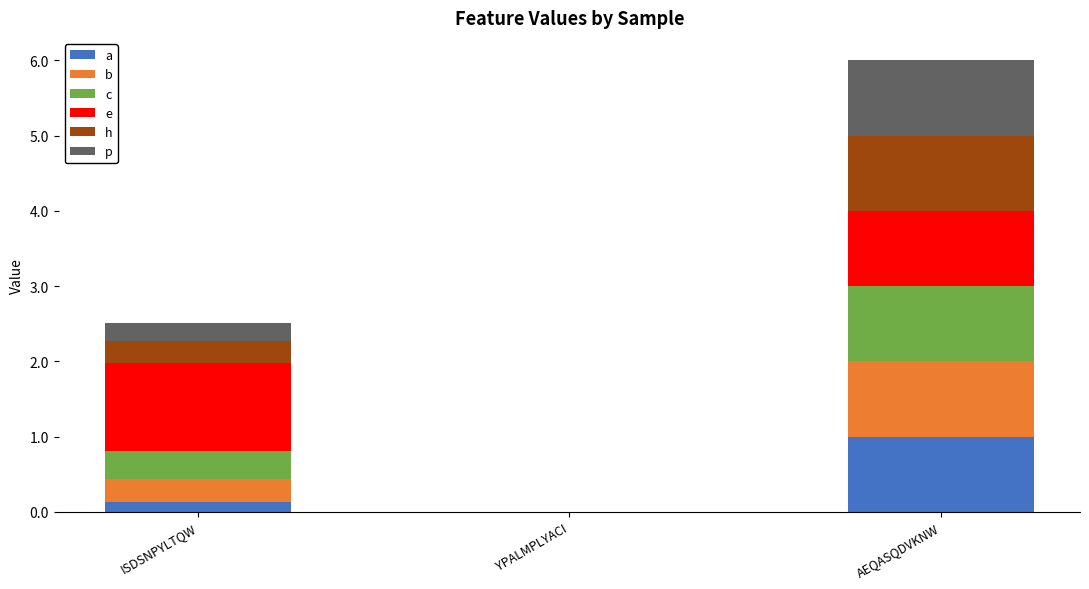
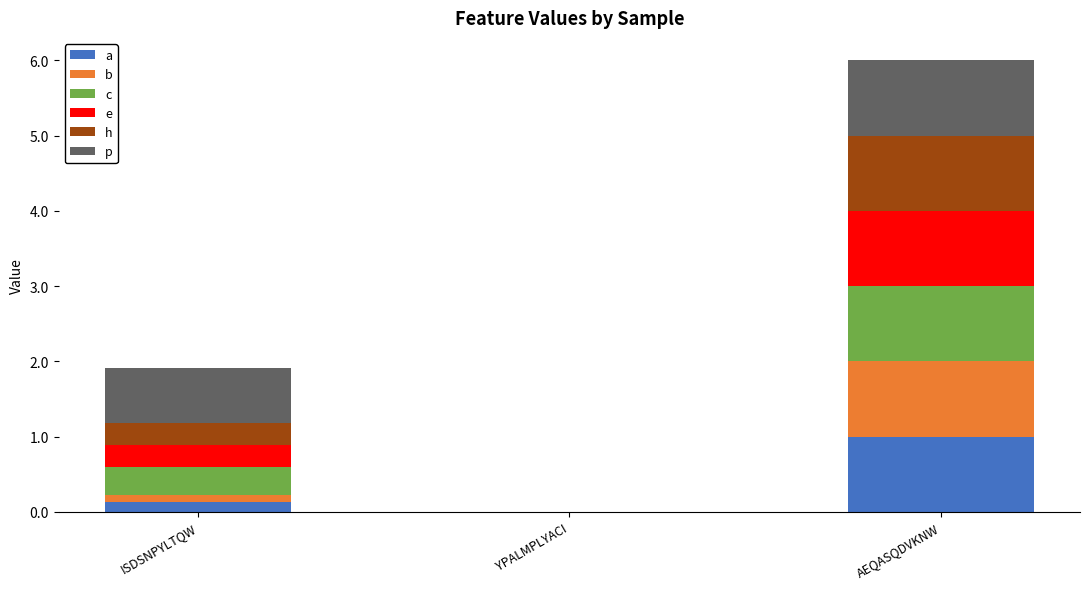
  {
    "a": {
      "ISDSNPYLTQW": 0.1,
      "YPALMPLYACI": 0.0,
      "AEQASQDVKNW": 1.0
    },
    "b": {
-     "ISDSNPYLTQW": 0.3,
+     "ISDSNPYLTQW": 0.1,
      "YPALMPLYACI": 0.0,
      "AEQASQDVKNW": 1.0
    },
    "c": {
      "ISDSNPYLTQW": 0.4,
      "YPALMPLYACI": 0.0,
      "AEQASQDVKNW": 1.0
    },
    "e": {
-     "ISDSNPYLTQW": 1.2,
+     "ISDSNPYLTQW": 0.3,
      "YPALMPLYACI": 0.0,
      "AEQASQDVKNW": 1.0
    },
    "h": {
      "ISDSNPYLTQW": 0.3,
      "YPALMPLYACI": 0.0,
      "AEQASQDVKNW": 1.0
    },
    "p": {
-     "ISDSNPYLTQW": 0.2,
+     "ISDSNPYLTQW": 0.7,
      "YPALMPLYACI": 0.0,
      "AEQASQDVKNW": 1.0
    }
  }
